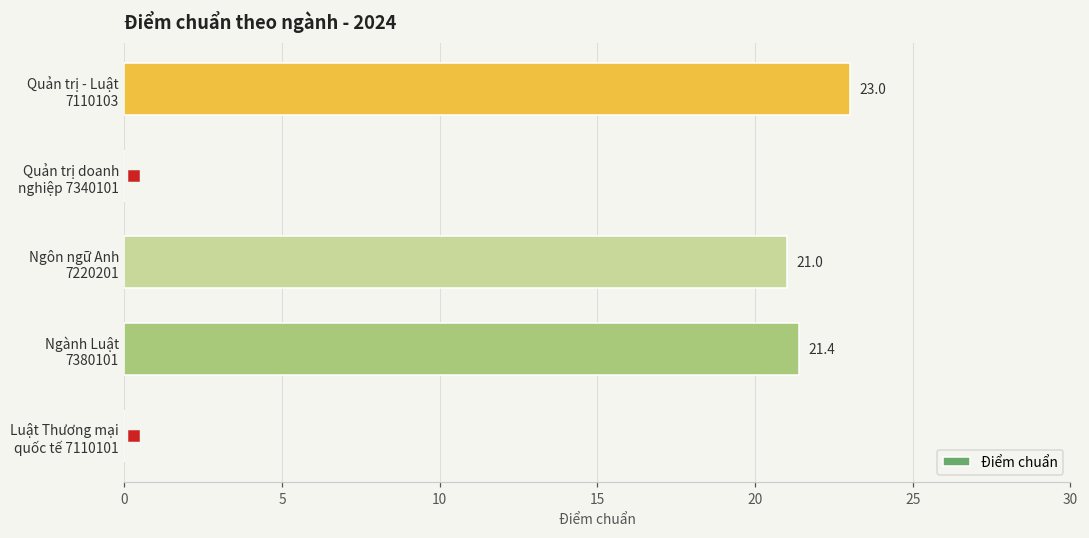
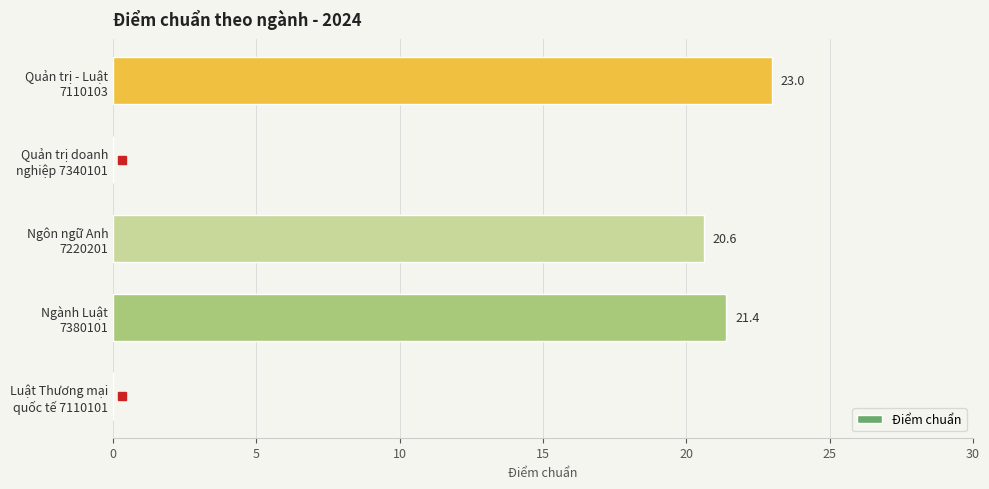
  {
    "Điểm chuẩn": {
      "Quản trị - Luật 7110103": 23.0,
-     "Ngôn ngữ Anh 7220201": 21.0,
+     "Ngôn ngữ Anh 7220201": 20.6,
      "Ngành Luật 7380101": 21.4
    }
  }
